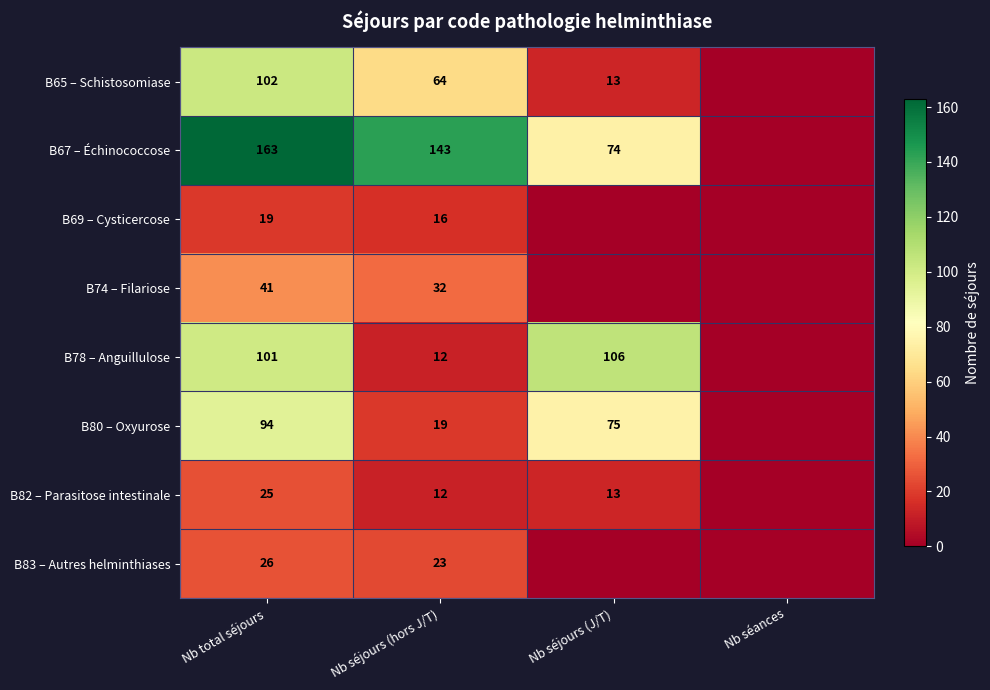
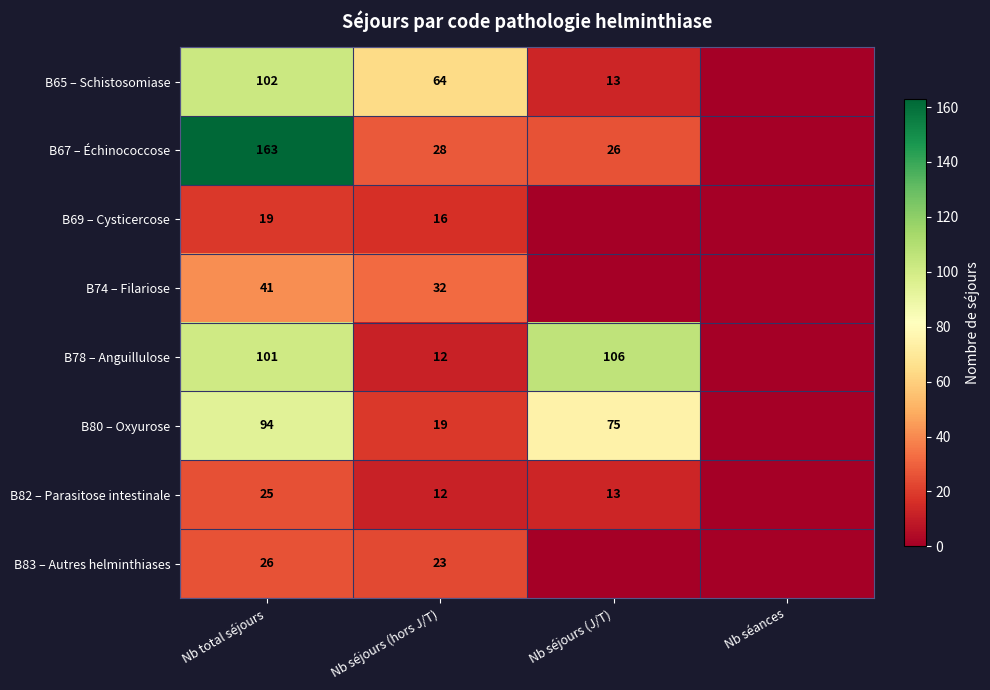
  {
    "B65 – Schistosomiase": {
      "Nb total séjours": 102,
      "Nb séjours (hors J/T)": 64,
      "Nb séjours (J/T)": 13
    },
    "B67 – Échinococcose": {
      "Nb total séjours": 163,
-     "Nb séjours (hors J/T)": 143,
-     "Nb séjours (J/T)": 74
+     "Nb séjours (hors J/T)": 28,
+     "Nb séjours (J/T)": 26
    },
    "B69 – Cysticercose": {
      "Nb total séjours": 19,
      "Nb séjours (hors J/T)": 16
    },
    "B74 – Filariose": {
      "Nb total séjours": 41,
      "Nb séjours (hors J/T)": 32
    },
    "B78 – Anguillulose": {
      "Nb total séjours": 101,
      "Nb séjours (hors J/T)": 12,
      "Nb séjours (J/T)": 106
    },
    "B80 – Oxyurose": {
      "Nb total séjours": 94,
      "Nb séjours (hors J/T)": 19,
      "Nb séjours (J/T)": 75
    },
    "B82 – Parasitose intestinale": {
      "Nb total séjours": 25,
      "Nb séjours (hors J/T)": 12,
      "Nb séjours (J/T)": 13
    },
    "B83 – Autres helminthiases": {
      "Nb total séjours": 26,
      "Nb séjours (hors J/T)": 23
    }
  }
